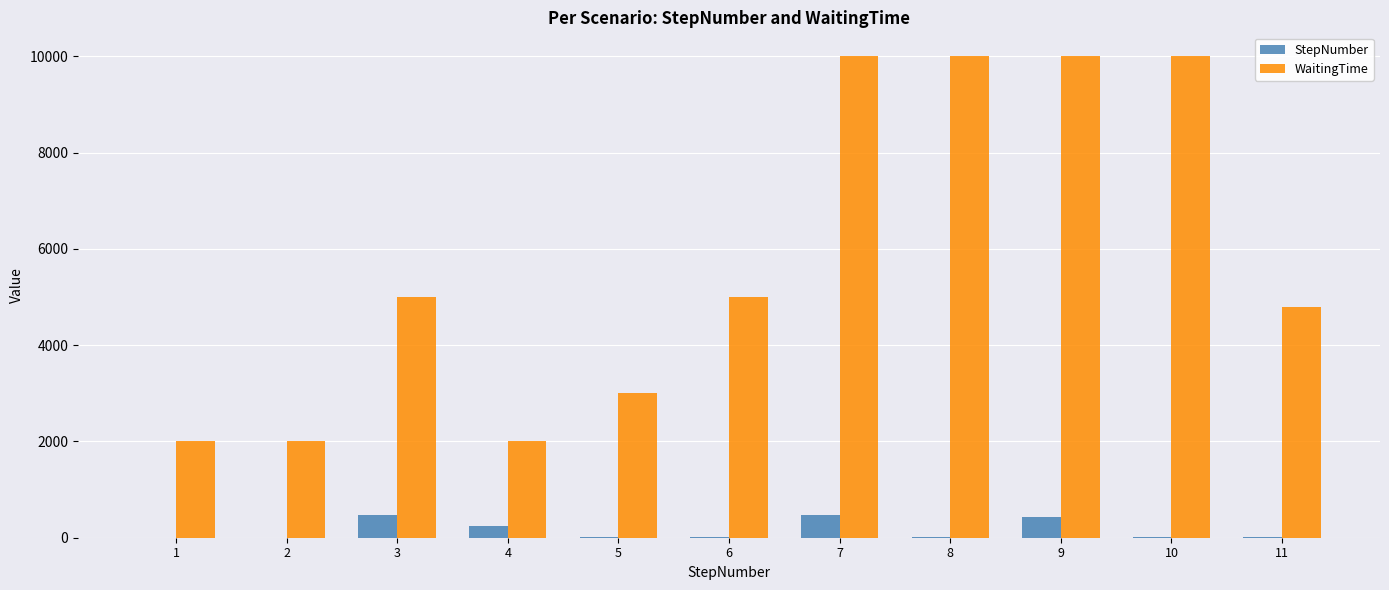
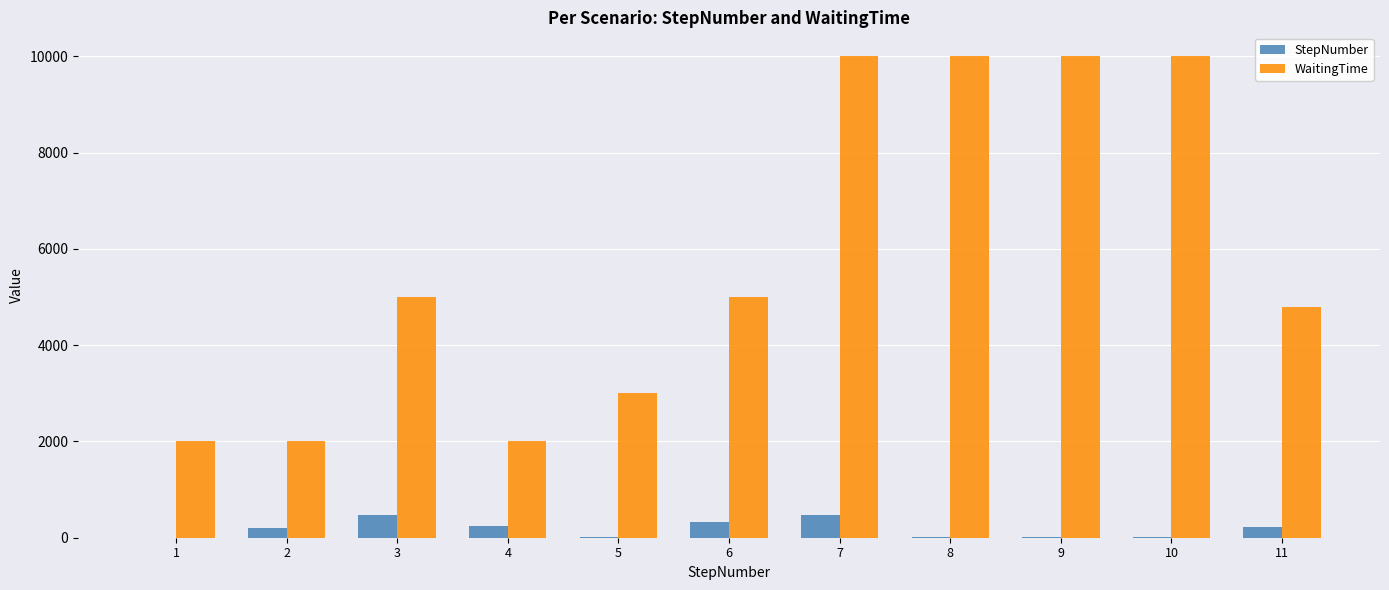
  {
    "StepNumber": {
-     "2": 0,
+     "2": 200,
      "3": 500,
      "4": 200,
-     "6": 0,
+     "6": 300,
      "7": 500,
-     "9": 400,
-     "11": 0
+     "9": 0,
+     "11": 200
    },
    "WaitingTime": {
      "1": 2000,
      "2": 2000,
      "3": 5000,
      "4": 2000,
      "5": 3000,
      "6": 5000,
      "7": 10000,
      "8": 10000,
      "9": 10000,
      "10": 10000,
      "11": 4800
    }
  }
